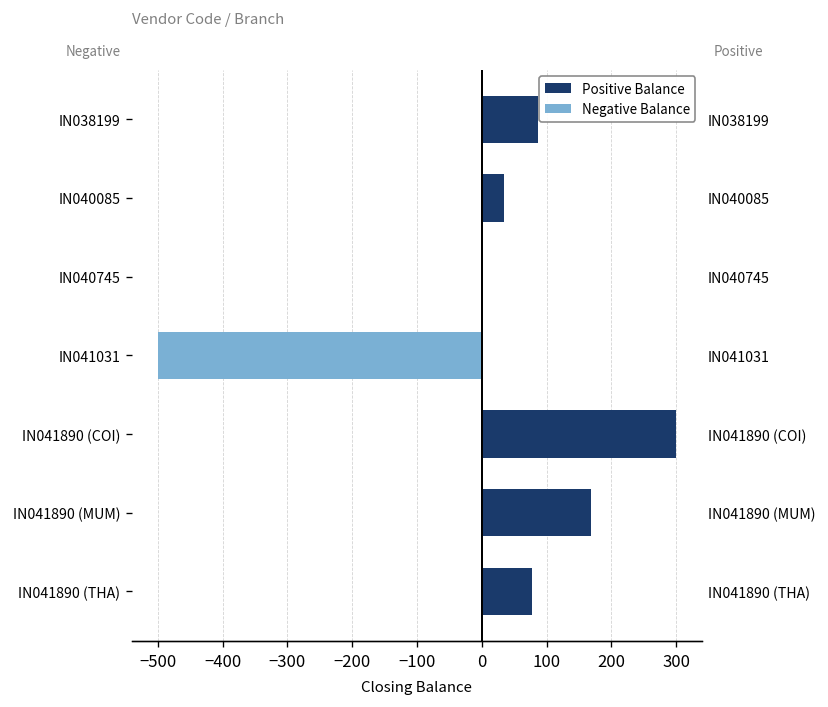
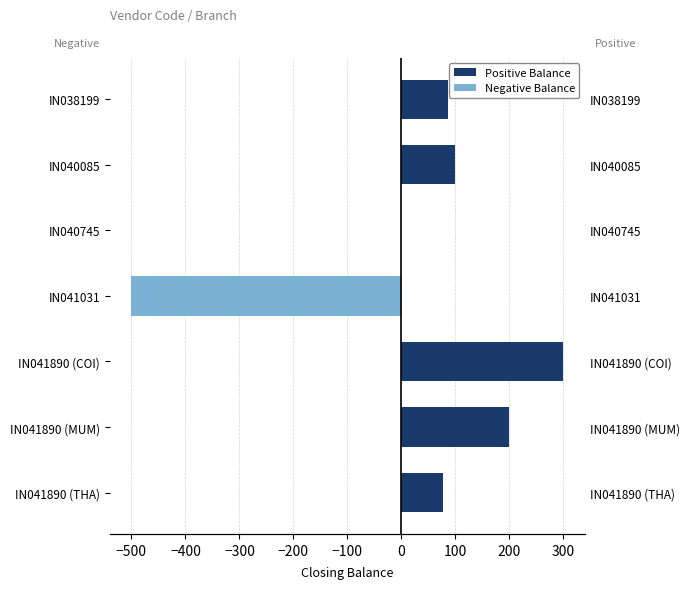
  {
    "Positive Balance": {
      "IN038199": 90,
-     "IN040085": 40,
+     "IN040085": 100,
      "IN040745": 0,
      "IN041031": 0,
      "IN041890 (COI)": 300,
-     "IN041890 (MUM)": 170,
+     "IN041890 (MUM)": 200,
      "IN041890 (THA)": 80
    },
    "Negative Balance": {
      "IN038199": 0,
      "IN040085": 0,
      "IN040745": 0,
      "IN041031": -500,
      "IN041890 (COI)": 0,
      "IN041890 (MUM)": 0,
      "IN041890 (THA)": 0
    }
  }
